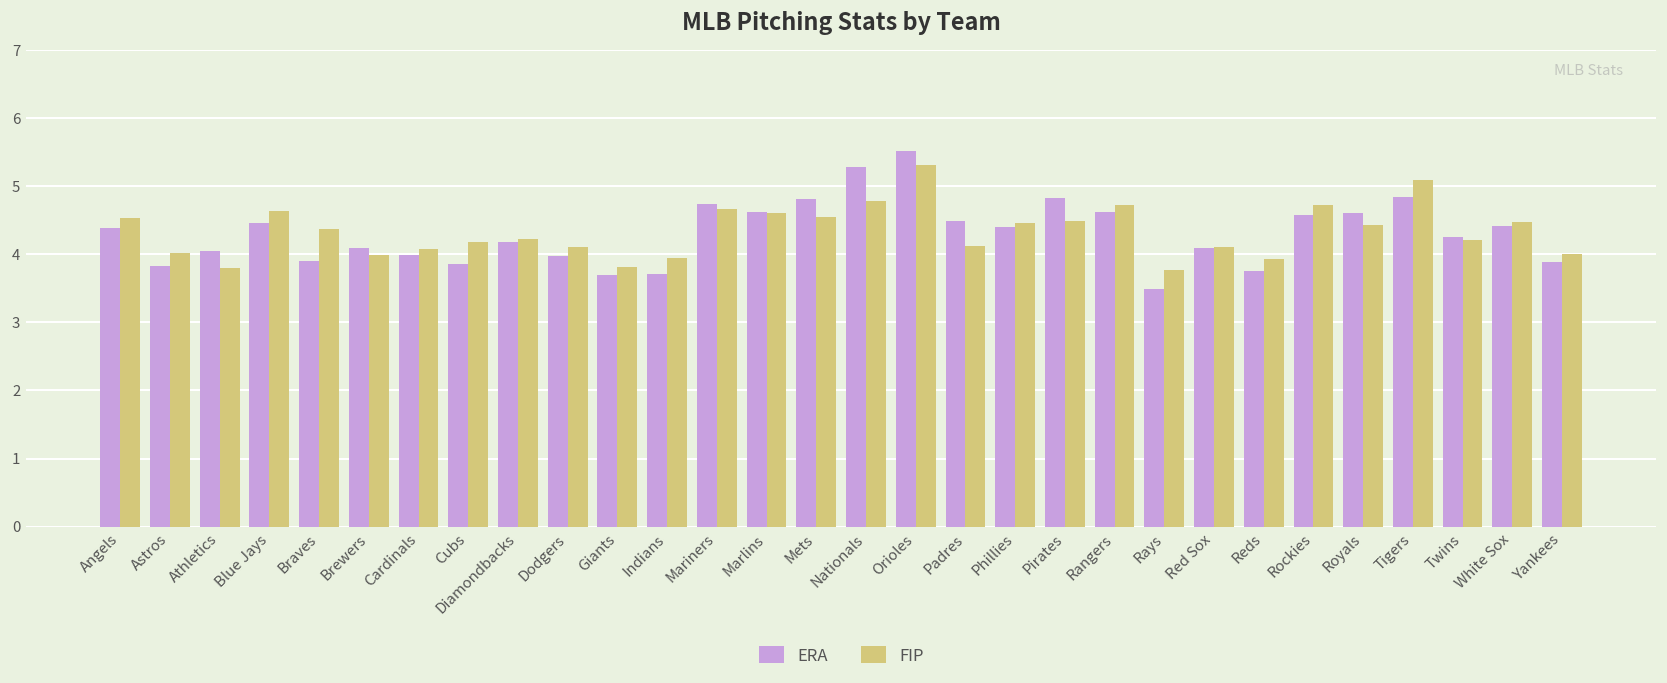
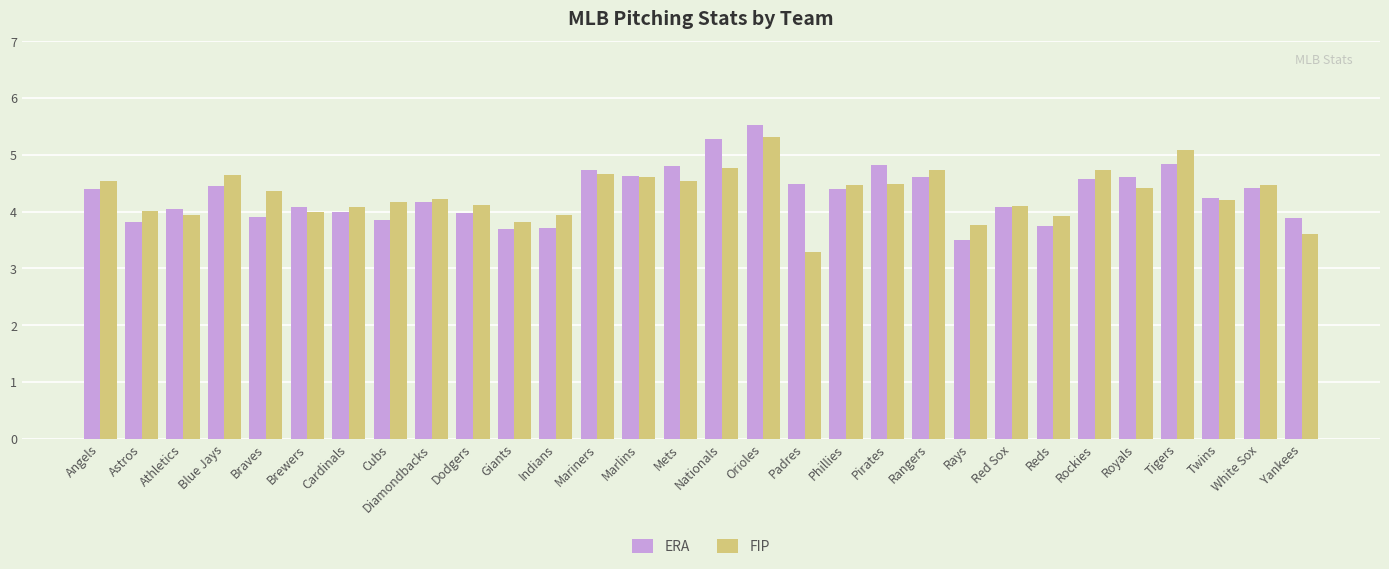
  {
    "ERA": {
      "Angels": 4.4,
      "Astros": 3.8,
      "Athletics": 4.0,
      "Blue Jays": 4.5,
      "Braves": 3.9,
      "Brewers": 4.1,
      "Cardinals": 4.0,
      "Cubs": 3.9,
      "Diamondbacks": 4.2,
      "Dodgers": 4.0,
      "Giants": 3.7,
      "Indians": 3.7,
      "Mariners": 4.7,
      "Marlins": 4.6,
      "Mets": 4.8,
      "Nationals": 5.3,
      "Orioles": 5.5,
      "Padres": 4.5,
      "Phillies": 4.4,
      "Pirates": 4.8,
      "Rangers": 4.6,
      "Rays": 3.5,
      "Red Sox": 4.1,
      "Reds": 3.8,
      "Rockies": 4.6,
      "Royals": 4.6,
      "Tigers": 4.8,
      "Twins": 4.2,
      "White Sox": 4.4,
      "Yankees": 3.9
    },
    "FIP": {
      "Angels": 4.5,
      "Astros": 4.0,
-     "Athletics": 3.8,
+     "Athletics": 3.9,
      "Blue Jays": 4.6,
      "Braves": 4.4,
      "Brewers": 4.0,
      "Cardinals": 4.1,
      "Cubs": 4.2,
      "Diamondbacks": 4.2,
      "Dodgers": 4.1,
      "Giants": 3.8,
      "Indians": 3.9,
      "Mariners": 4.7,
      "Marlins": 4.6,
      "Mets": 4.5,
      "Nationals": 4.8,
      "Orioles": 5.3,
-     "Padres": 4.1,
+     "Padres": 3.3,
      "Phillies": 4.5,
      "Pirates": 4.5,
      "Rangers": 4.7,
      "Rays": 3.8,
      "Red Sox": 4.1,
      "Reds": 3.9,
      "Rockies": 4.7,
      "Royals": 4.4,
      "Tigers": 5.1,
      "Twins": 4.2,
      "White Sox": 4.5,
-     "Yankees": 4.0
+     "Yankees": 3.6
    }
  }
